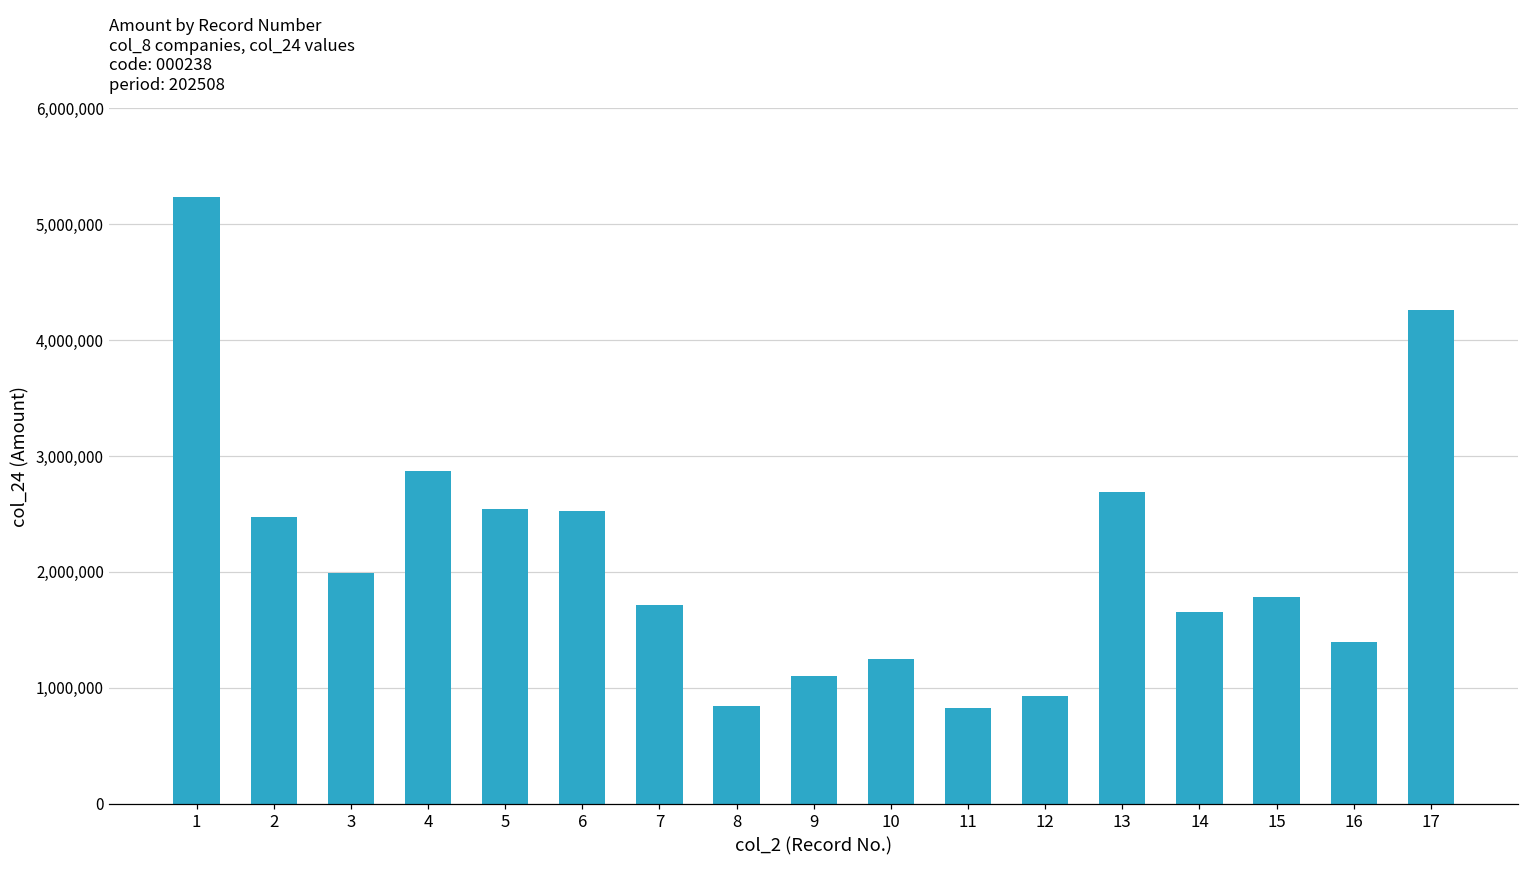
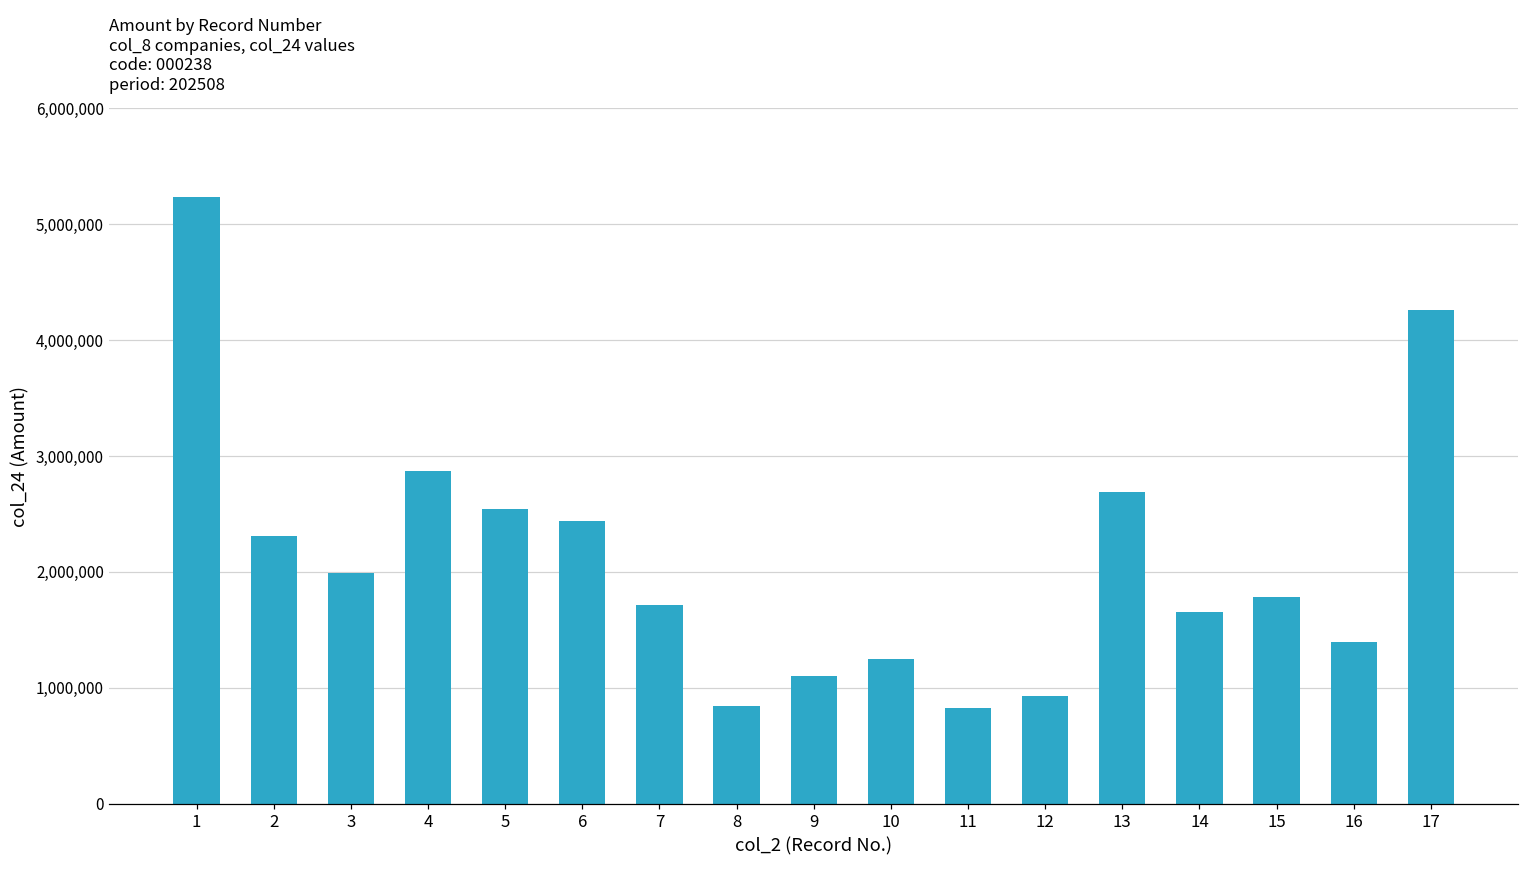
  {
    "1": "5,230,000",
-   "2": "2,480,000",
+   "2": "2,310,000",
    "3": "1,990,000",
    "4": "2,870,000",
    "5": "2,540,000",
-   "6": "2,530,000",
+   "6": "2,440,000",
    "7": "1,710,000",
    "8": "840,000",
    "9": "1,100,000",
    "10": "1,250,000",
    "11": "830,000",
    "12": "930,000",
    "13": "2,690,000",
    "14": "1,660,000",
    "15": "1,780,000",
    "16": "1,400,000",
    "17": "4,260,000"
  }
